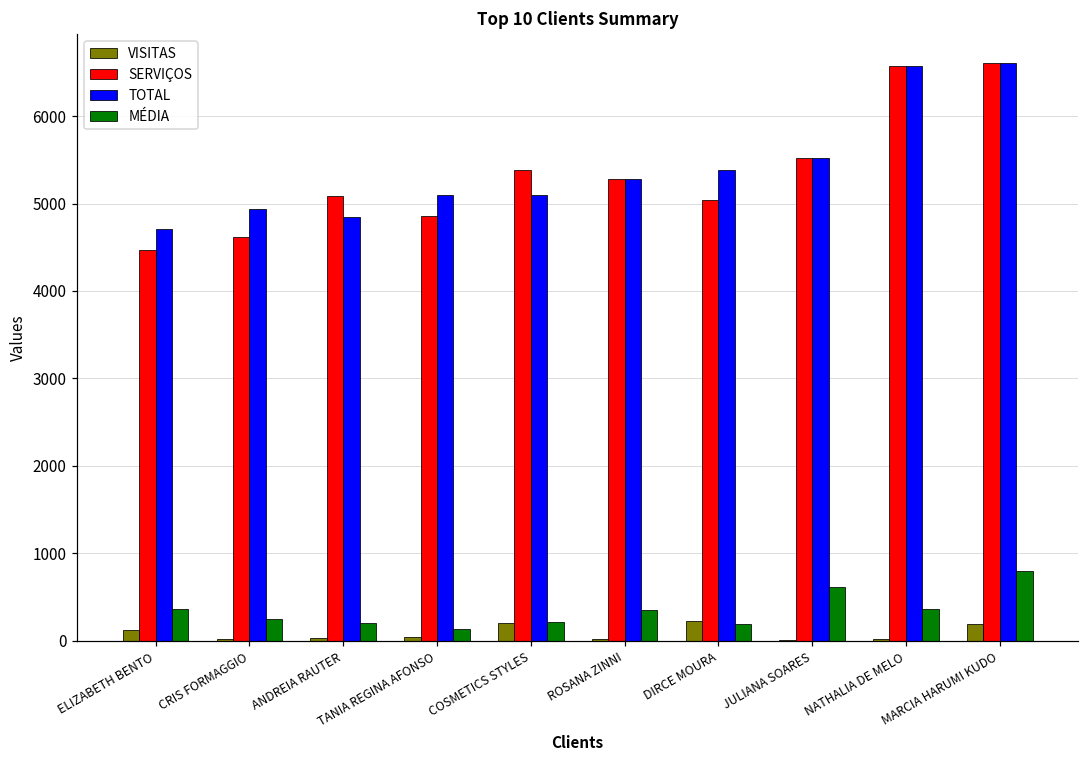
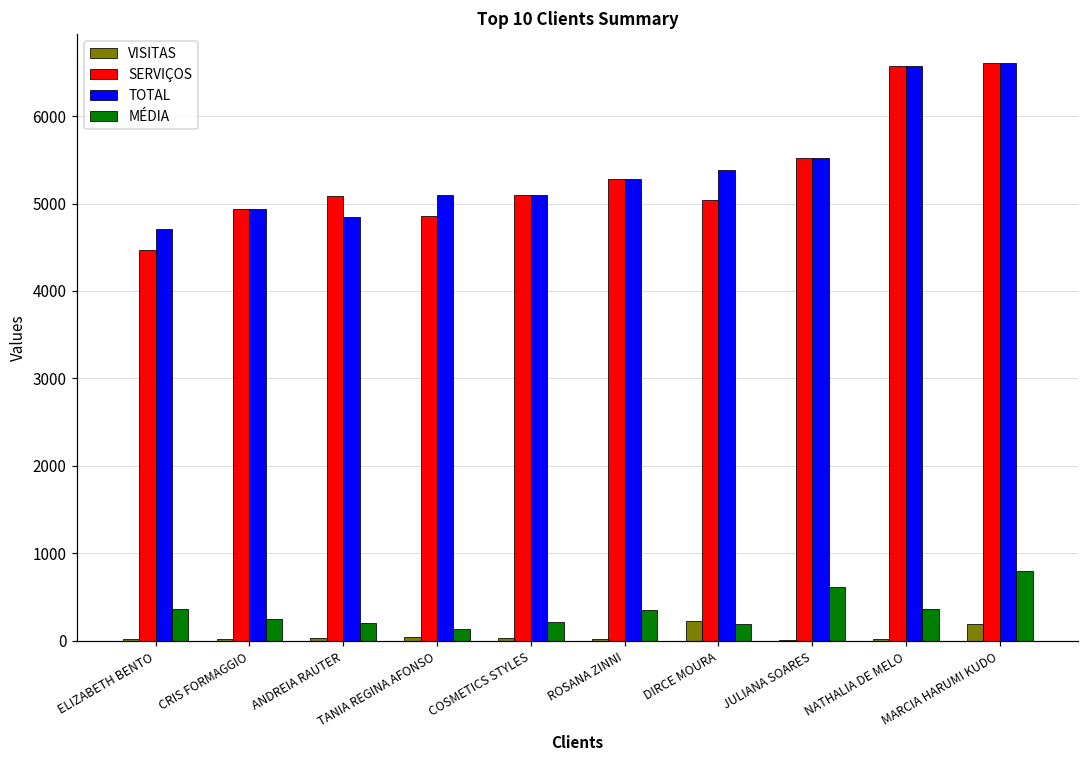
  {
    "VISITAS": {
-     "ELIZABETH BENTO": 100,
+     "ELIZABETH BENTO": 0,
      "TANIA REGINA AFONSO": 0,
-     "COSMETICS STYLES": 200,
+     "COSMETICS STYLES": 0,
      "DIRCE MOURA": 200,
      "MARCIA HARUMI KUDO": 200
    },
    "SERVIÇOS": {
      "ELIZABETH BENTO": 4500,
-     "CRIS FORMAGGIO": 4600,
+     "CRIS FORMAGGIO": 4900,
      "ANDREIA RAUTER": 5100,
      "TANIA REGINA AFONSO": 4900,
-     "COSMETICS STYLES": 5400,
+     "COSMETICS STYLES": 5100,
      "ROSANA ZINNI": 5300,
      "DIRCE MOURA": 5000,
      "JULIANA SOARES": 5500,
      "NATHALIA DE MELO": 6600,
      "MARCIA HARUMI KUDO": 6600
    },
    "TOTAL": {
      "ELIZABETH BENTO": 4700,
      "CRIS FORMAGGIO": 4900,
      "ANDREIA RAUTER": 4900,
      "TANIA REGINA AFONSO": 5100,
      "COSMETICS STYLES": 5100,
      "ROSANA ZINNI": 5300,
      "DIRCE MOURA": 5400,
      "JULIANA SOARES": 5500,
      "NATHALIA DE MELO": 6600,
      "MARCIA HARUMI KUDO": 6600
    },
    "MÉDIA": {
      "ELIZABETH BENTO": 400,
      "CRIS FORMAGGIO": 200,
      "ANDREIA RAUTER": 200,
      "TANIA REGINA AFONSO": 100,
      "COSMETICS STYLES": 200,
      "ROSANA ZINNI": 400,
      "DIRCE MOURA": 200,
      "JULIANA SOARES": 600,
      "NATHALIA DE MELO": 400,
      "MARCIA HARUMI KUDO": 800
    }
  }
